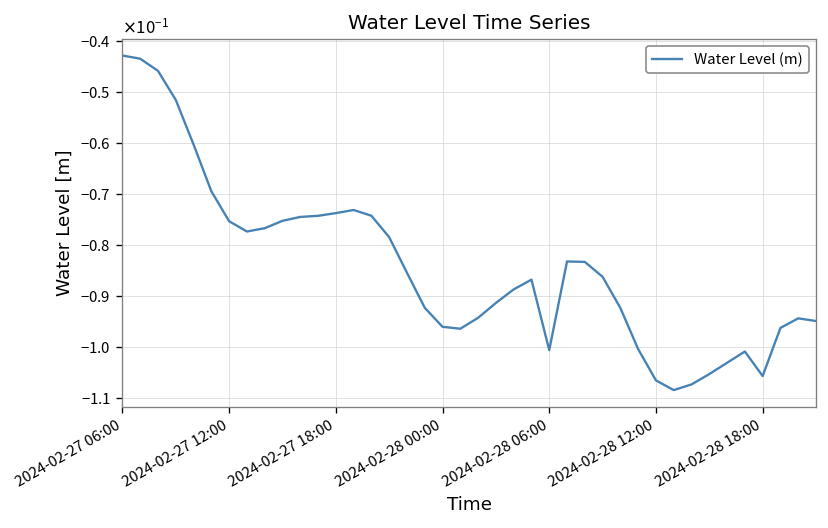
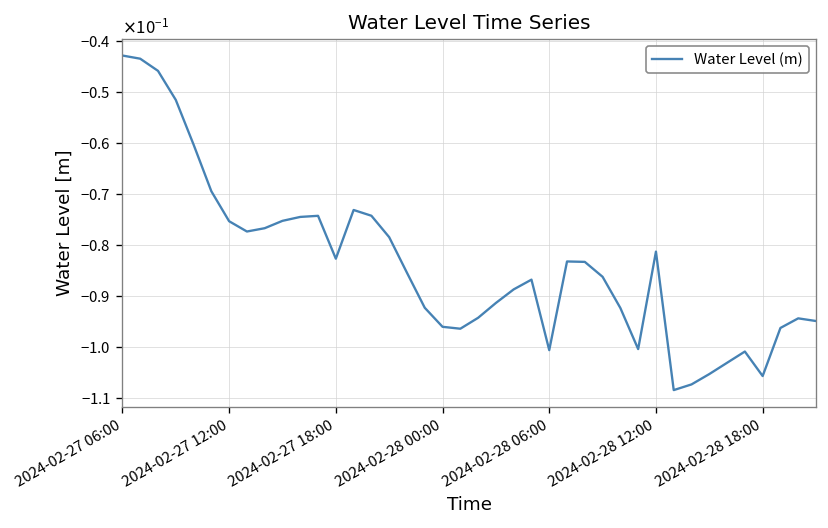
  {
    "2024-02-27 06:00": -0.043,
    "2024-02-27 12:00": -0.075,
-   "2024-02-27 18:00": -0.074,
+   "2024-02-27 18:00": -0.083,
    "2024-02-28 00:00": -0.096,
    "2024-02-28 06:00": -0.101,
-   "2024-02-28 12:00": -0.107,
+   "2024-02-28 12:00": -0.081,
    "2024-02-28 18:00": -0.106
  }
